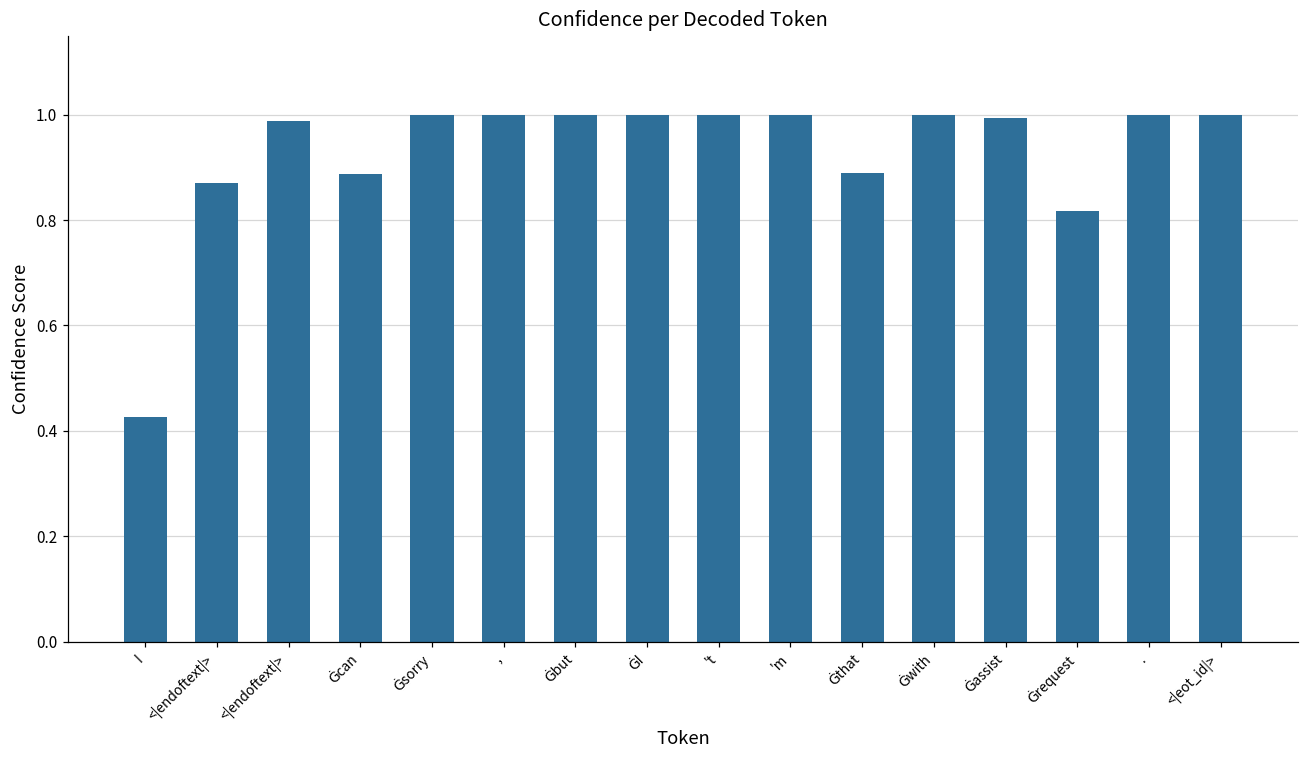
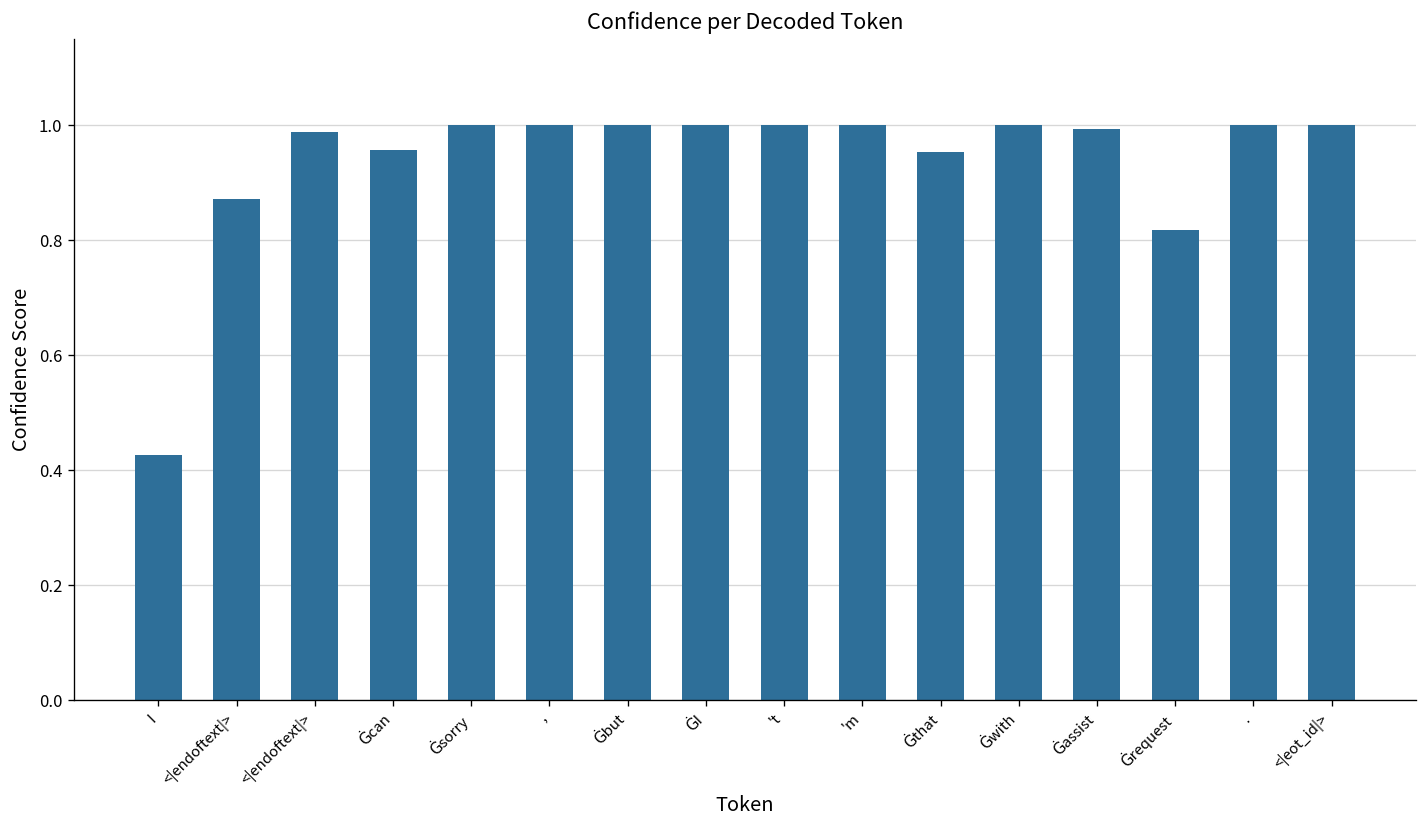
  {
    "I": 0.43,
-   "Ġcan": 0.89,
+   "Ġcan": 0.96,
    "Ġsorry": 1.00,
    ",": 1.00,
    "Ġbut": 1.00,
    "ĠI": 1.00,
    "'t": 1.00,
    "'m": 1.00,
-   "Ġthat": 0.89,
+   "Ġthat": 0.95,
    "Ġwith": 1.00,
    "Ġassist": 0.99,
    "Ġrequest": 0.82,
    ".": 1.00,
    "<|eot_id|>": 1.00
  }
